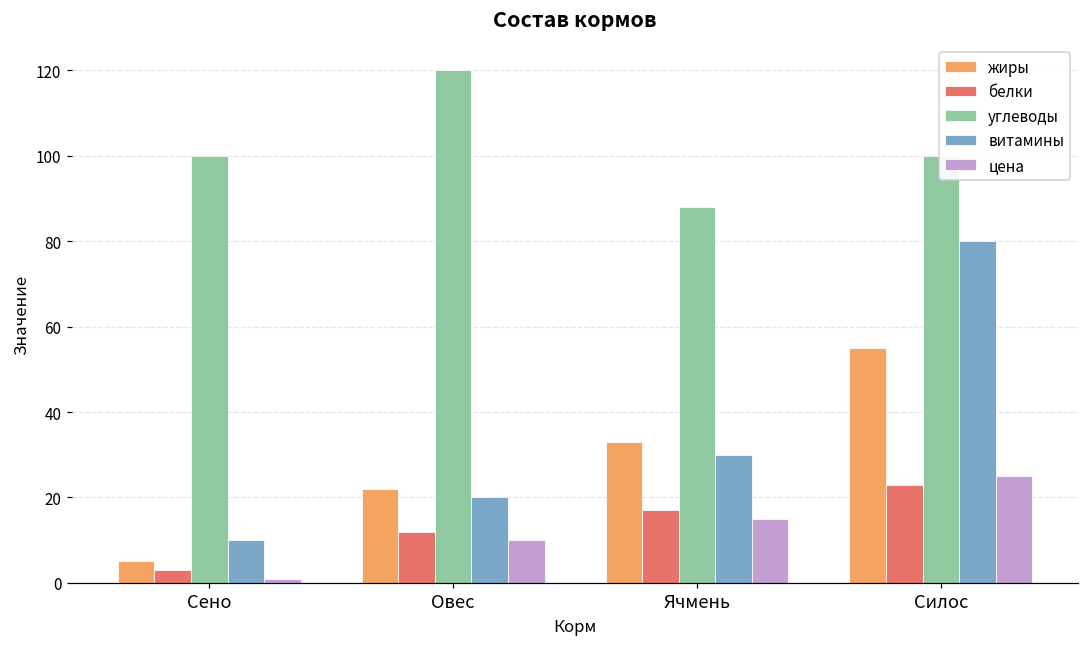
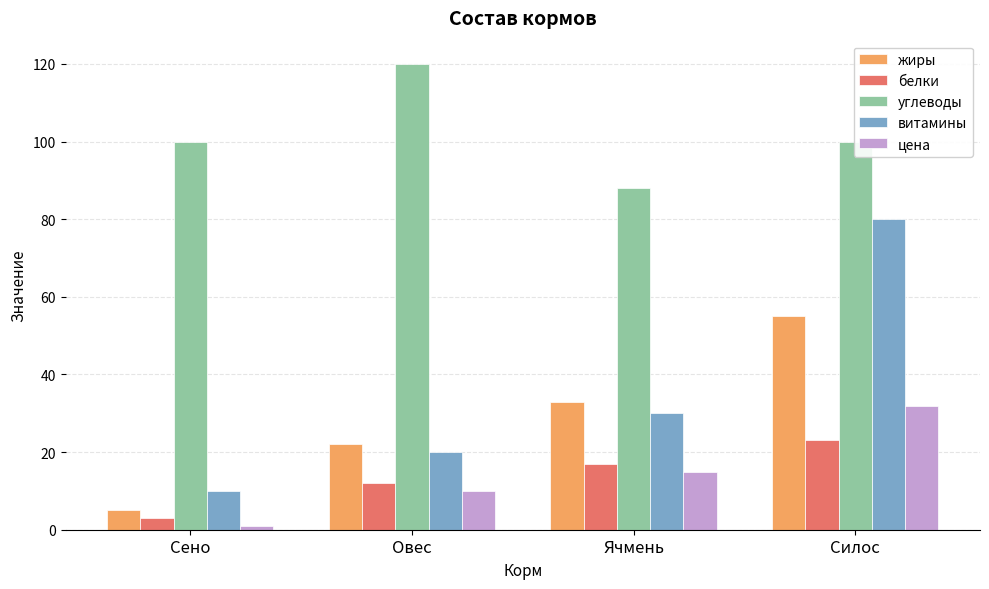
  {
    "цена": {
      "Сено": 1,
      "Овес": 10,
      "Ячмень": 15,
-     "Силос": 25
+     "Силос": 32
    }
  }
